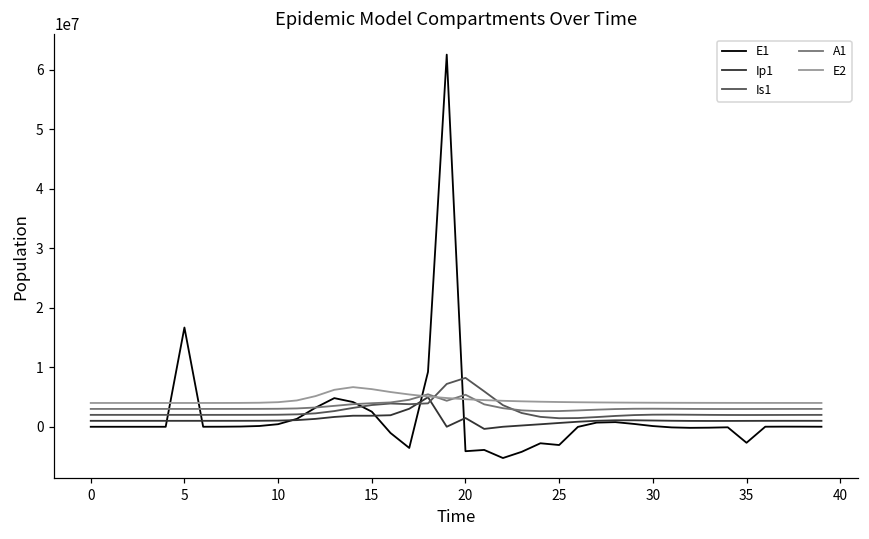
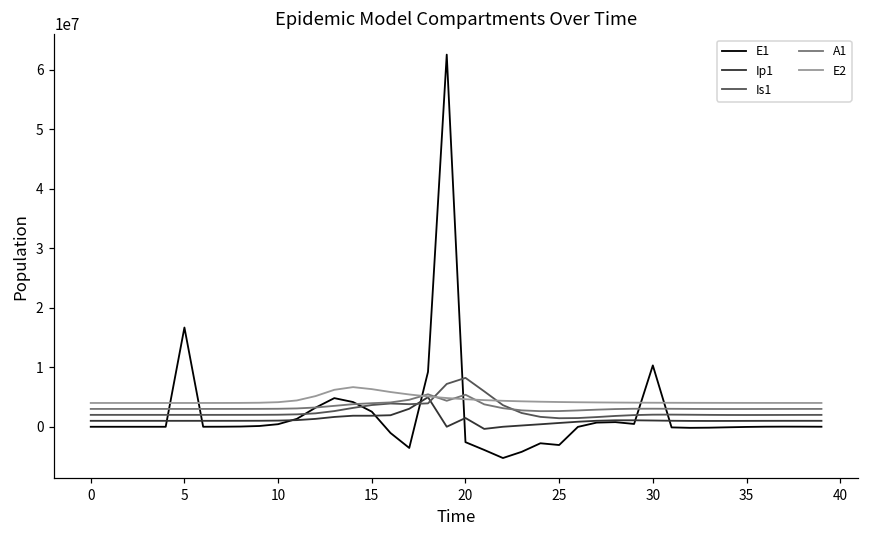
  {
    "E1": {
      "0": 0,
      "5": 17000000,
      "10": 0,
      "15": 3000000,
-     "20": -4000000,
+     "20": -3000000,
      "25": -3000000,
-     "30": 0,
-     "35": -3000000
+     "30": 10000000,
+     "35": 0
    }
  }
